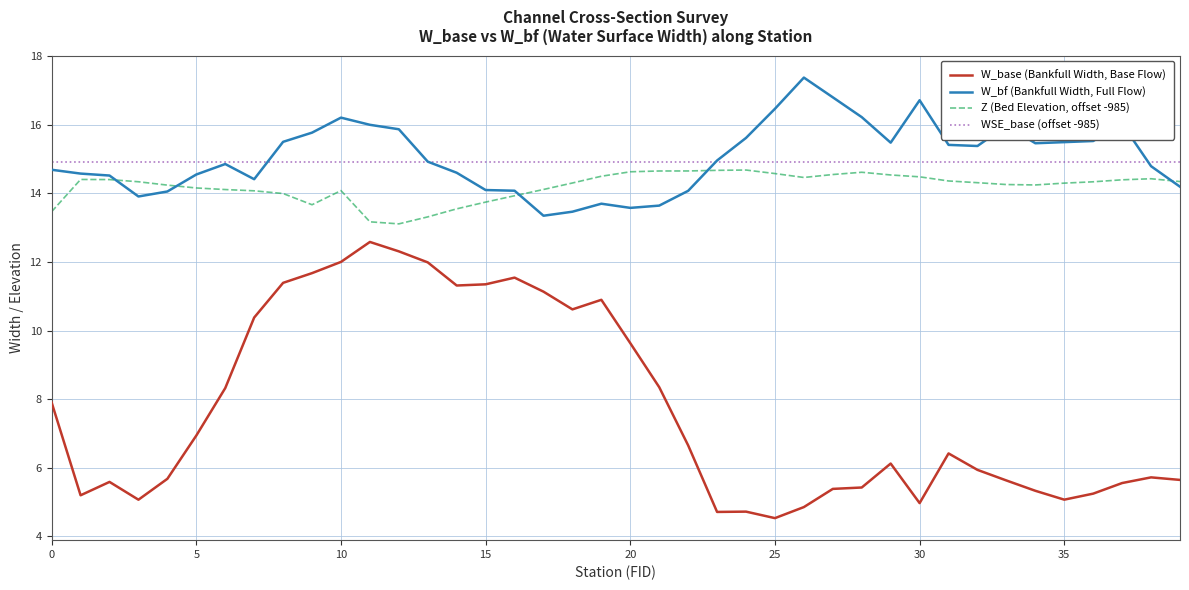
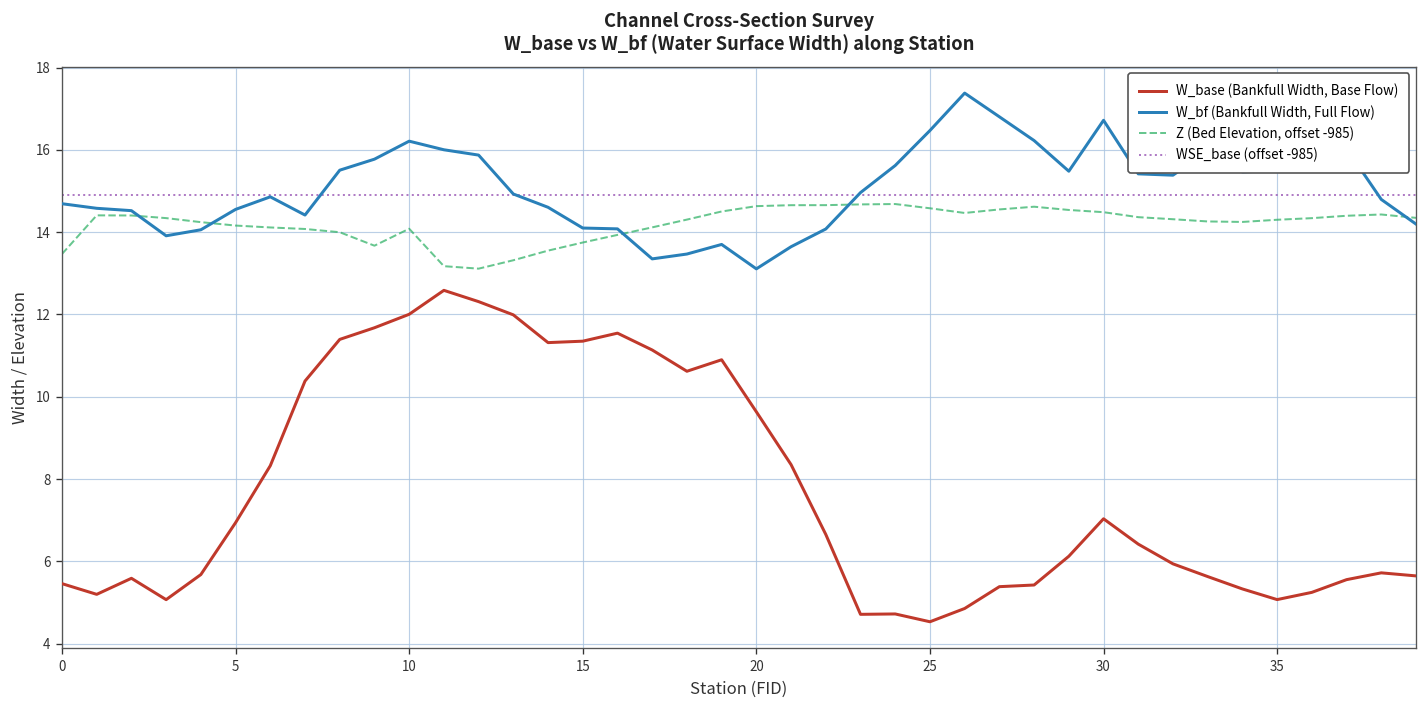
  {
    "W_base (Bankfull Width, Base Flow)": {
-     "0": 7.9,
+     "0": 5.5,
      "5": 6.9,
      "10": 12.0,
      "15": 11.4,
      "20": 9.6,
      "25": 4.5,
-     "30": 5.0,
+     "30": 7.0,
      "35": 5.1
    },
    "W_bf (Bankfull Width, Full Flow)": {
      "0": 14.7,
      "5": 14.6,
      "10": 16.2,
      "15": 14.1,
-     "20": 13.6,
+     "20": 13.1,
      "25": 16.5,
      "30": 16.7,
      "35": 15.5
    },
    "Z (Bed Elevation, offset -985)": {
      "0": 13.5,
      "5": 14.2,
      "10": 14.1,
      "15": 13.7,
      "20": 14.6,
      "25": 14.6,
      "30": 14.5,
      "35": 14.3
    },
    "WSE_base (offset -985)": {
      "0": 14.9,
      "5": 14.9,
      "10": 14.9,
      "15": 14.9,
      "20": 14.9,
      "25": 14.9,
      "30": 14.9,
      "35": 14.9
    }
  }
